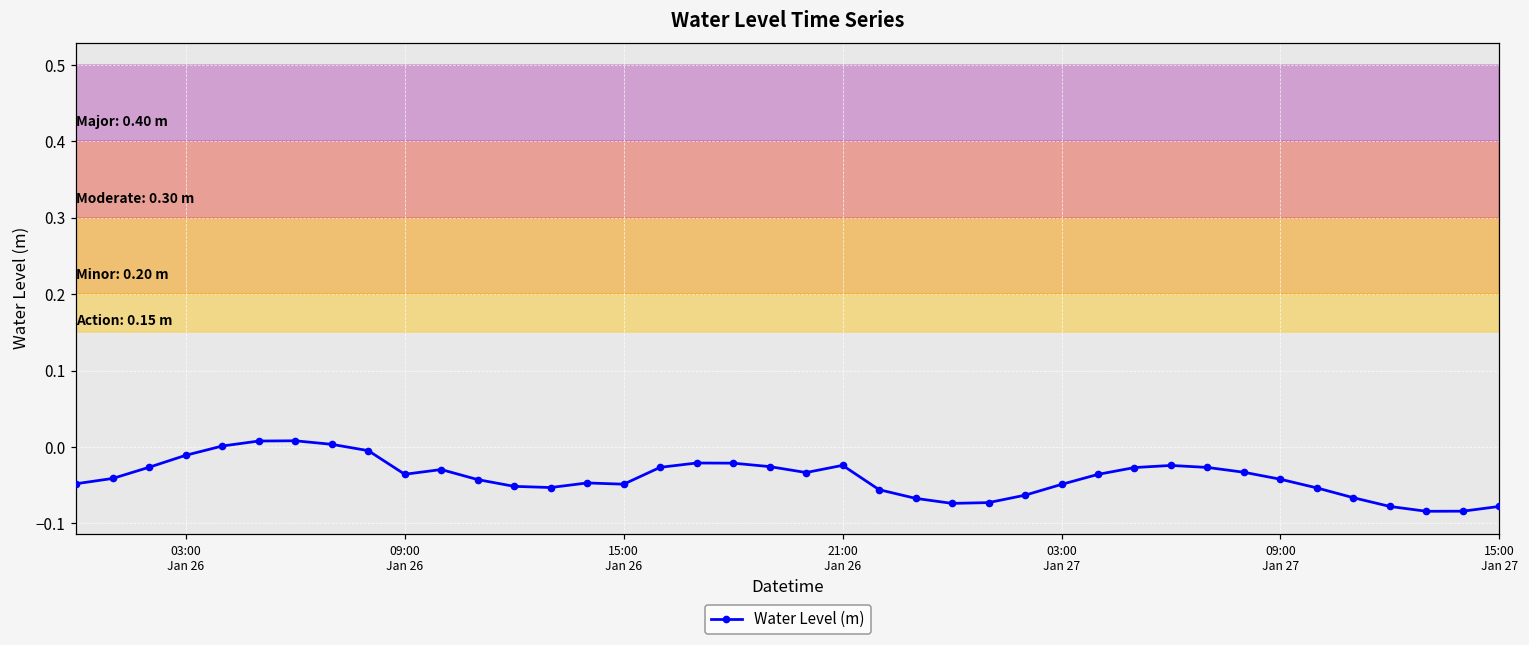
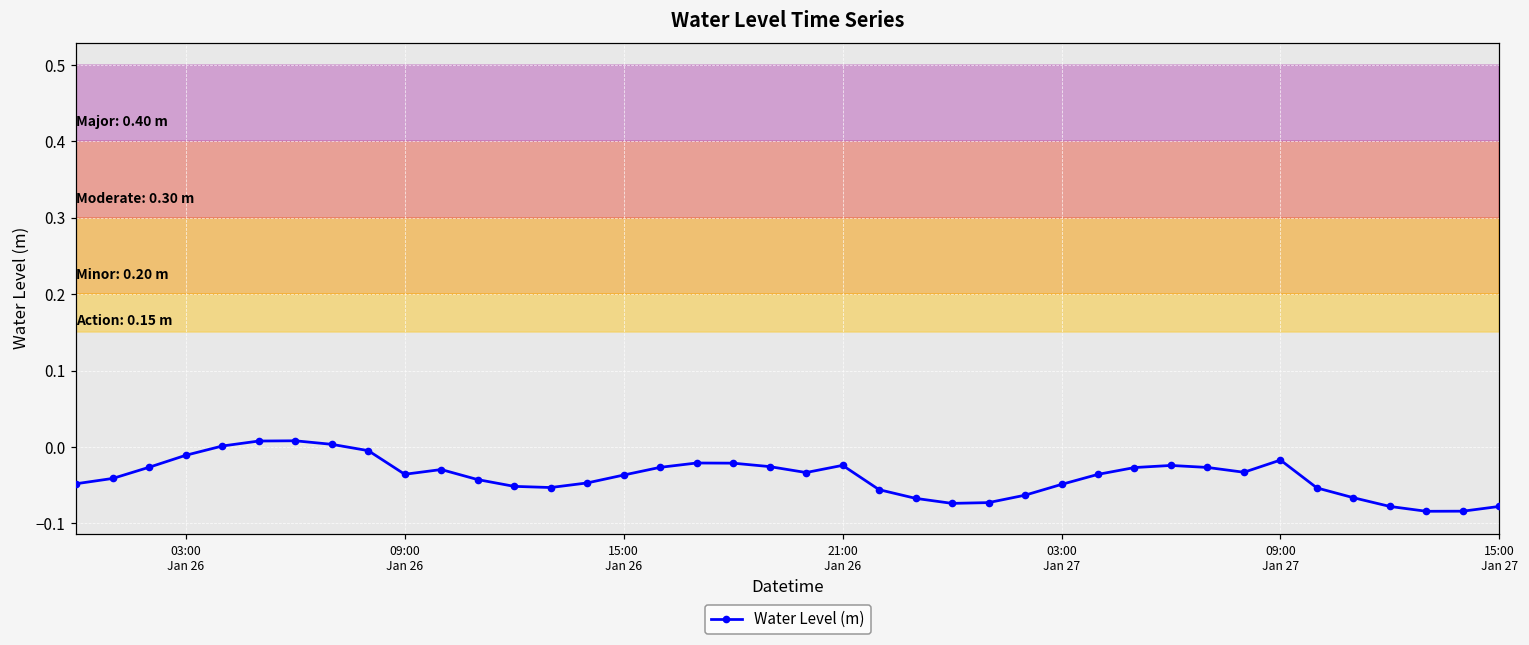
  {
    "03:00 Jan 26": -0.01,
    "09:00 Jan 26": -0.04,
-   "15:00 Jan 26": -0.05,
+   "15:00 Jan 26": -0.04,
    "21:00 Jan 26": -0.02,
    "03:00 Jan 27": -0.05,
-   "09:00 Jan 27": -0.04,
+   "09:00 Jan 27": -0.02,
    "15:00 Jan 27": -0.08
  }
